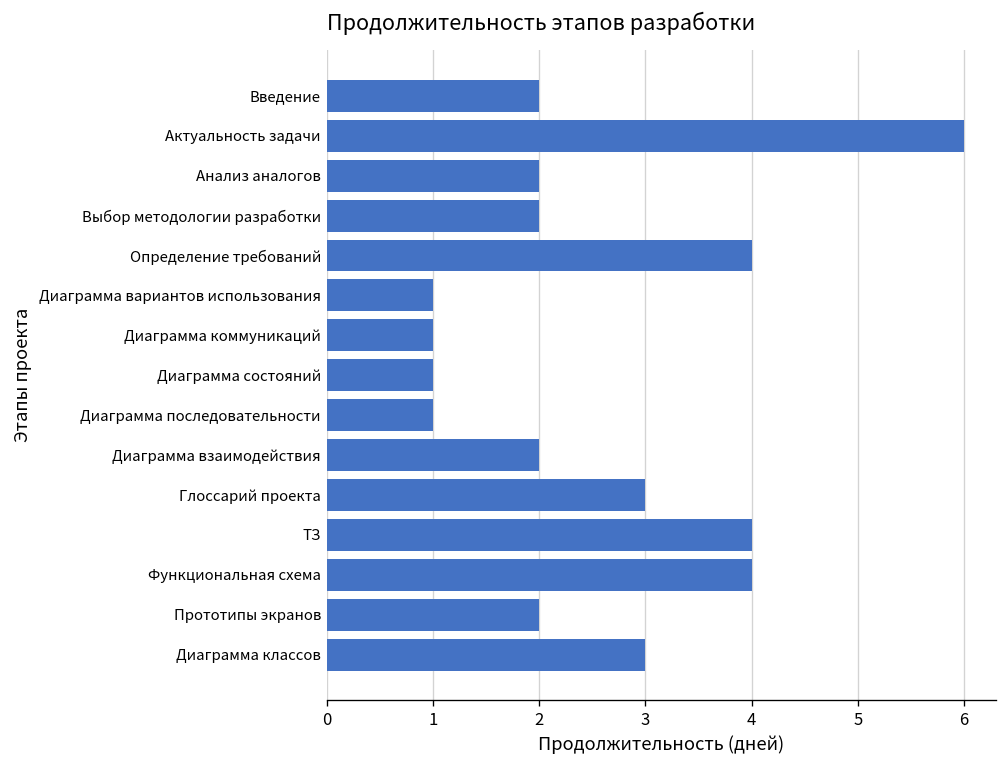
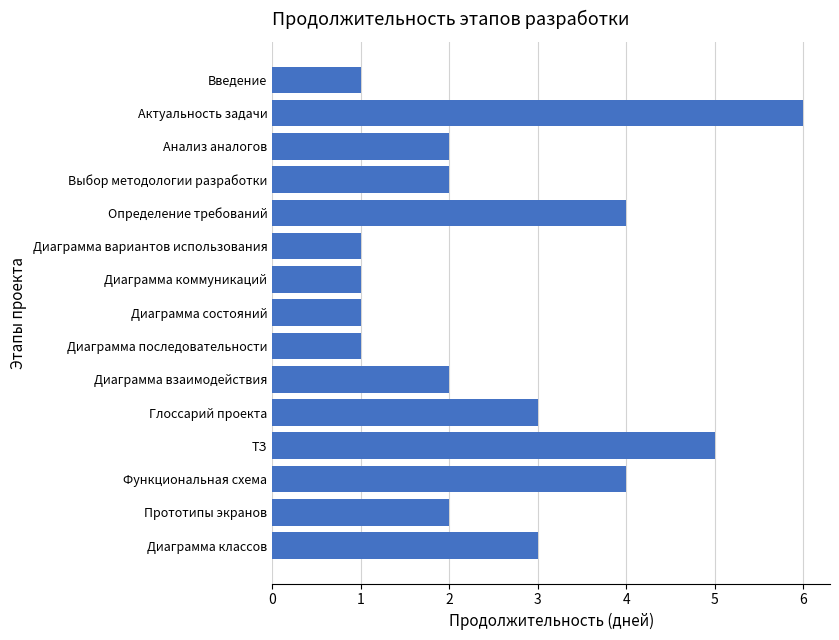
  {
-   "Введение": 2,
+   "Введение": 1,
    "Актуальность задачи": 6,
    "Анализ аналогов": 2,
    "Выбор методологии разработки": 2,
    "Определение требований": 4,
    "Диаграмма вариантов использования": 1,
    "Диаграмма коммуникаций": 1,
    "Диаграмма состояний": 1,
    "Диаграмма последовательности": 1,
    "Диаграмма взаимодействия": 2,
    "Глоссарий проекта": 3,
-   "ТЗ": 4,
+   "ТЗ": 5,
    "Функциональная схема": 4,
    "Прототипы экранов": 2,
    "Диаграмма классов": 3
  }
